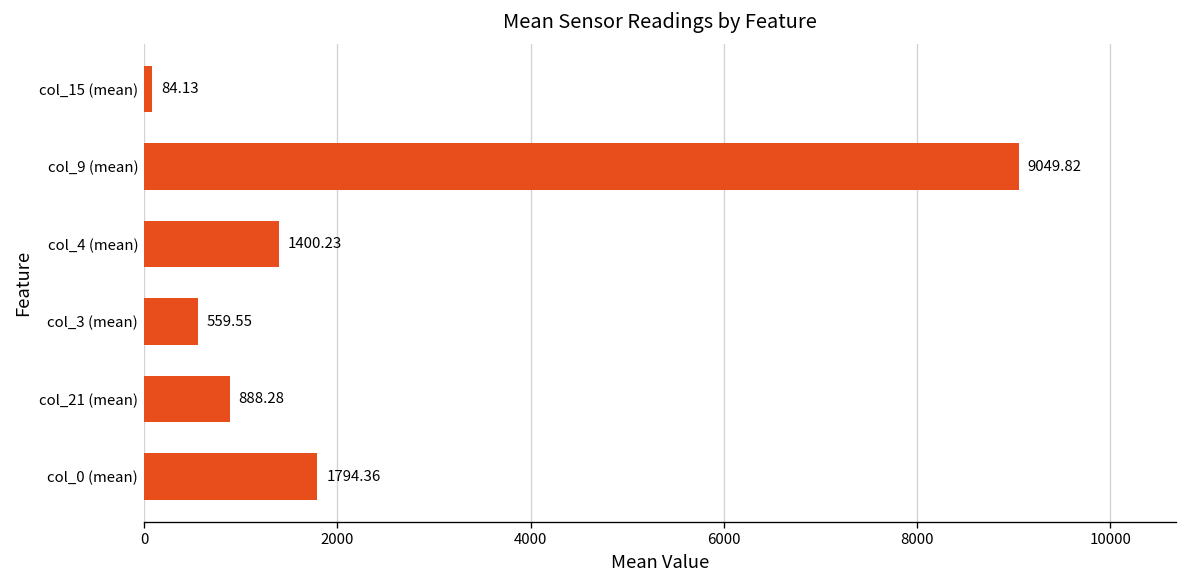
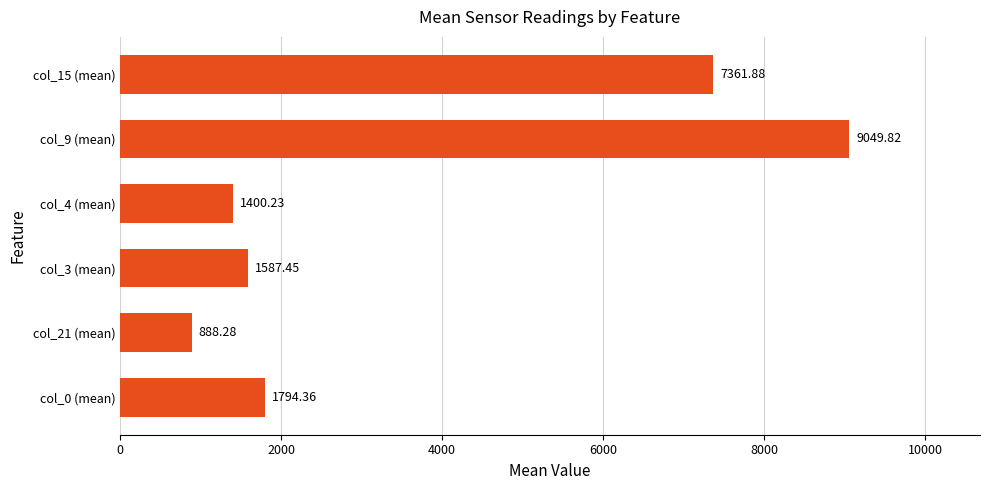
  {
-   "col_15 (mean)": 84.13,
+   "col_15 (mean)": 7361.88,
    "col_9 (mean)": 9049.82,
    "col_4 (mean)": 1400.23,
-   "col_3 (mean)": 559.55,
+   "col_3 (mean)": 1587.45,
    "col_21 (mean)": 888.28,
    "col_0 (mean)": 1794.36
  }
